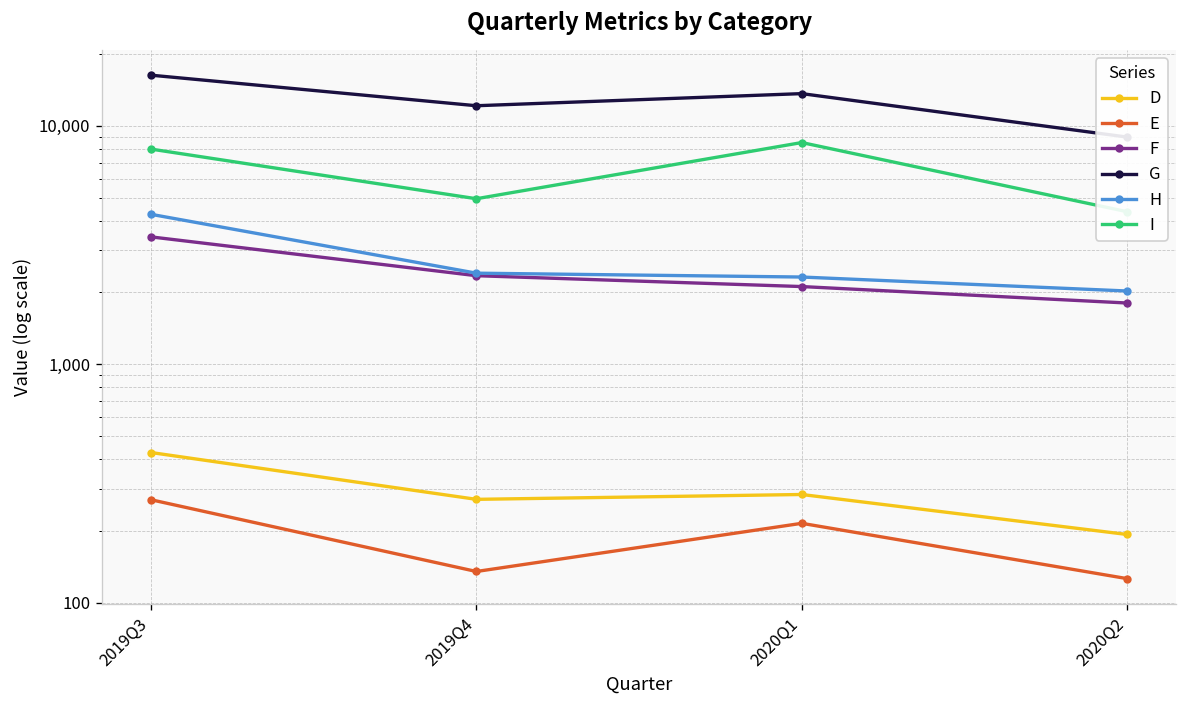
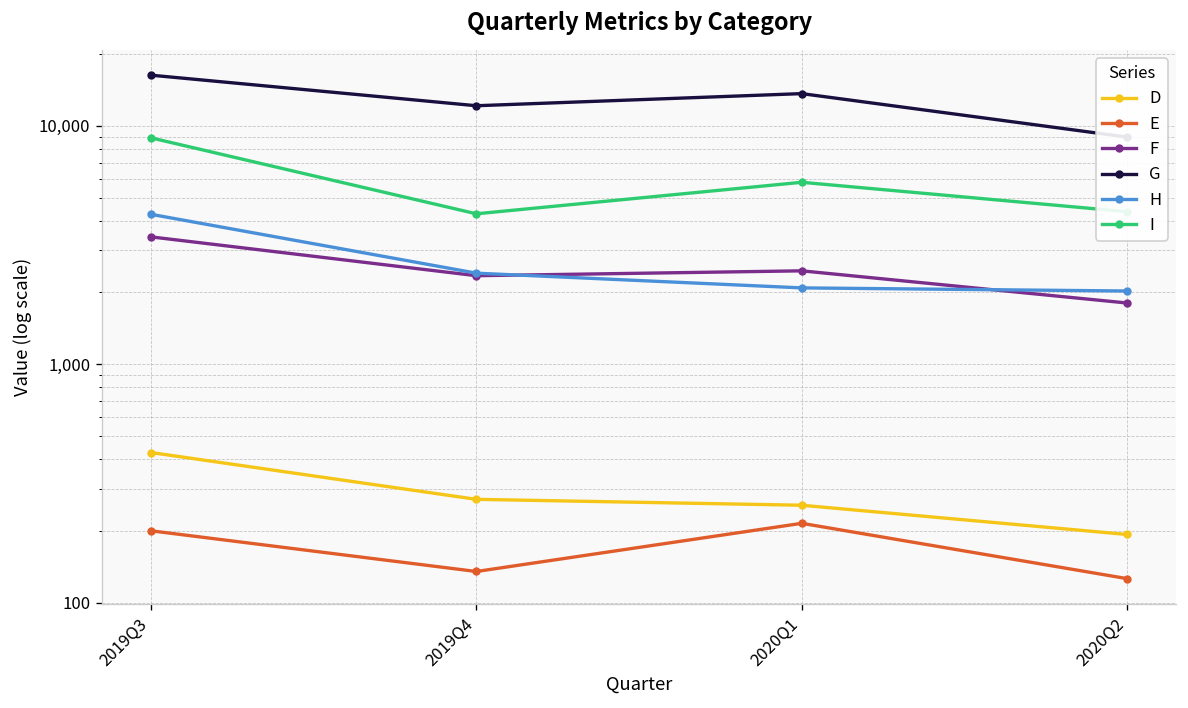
  {
    "D": {
      "2019Q3": "430",
      "2019Q4": "270",
-     "2020Q1": "280",
+     "2020Q1": "260",
      "2020Q2": "190"
    },
    "E": {
-     "2019Q3": "270",
+     "2019Q3": "200",
      "2019Q4": "140",
      "2020Q1": "220",
      "2020Q2": "130"
    },
    "F": {
      "2019Q3": "3,400",
-     "2020Q1": "2,100",
+     "2020Q1": "2,500",
      "2020Q2": "1,800"
    },
    "G": {
      "2019Q3": "16,000",
      "2019Q4": "12,000",
      "2020Q1": "14,000"
    },
    "H": {
      "2019Q3": "4,300",
-     "2020Q1": "2,300",
+     "2020Q1": "2,100",
      "2020Q2": "2,000"
    },
    "I": {
-     "2019Q3": "8,000",
-     "2019Q4": "4,900",
-     "2020Q1": "8,500"
+     "2019Q3": "9,000",
+     "2019Q4": "4,300",
+     "2020Q1": "5,800"
    }
  }
